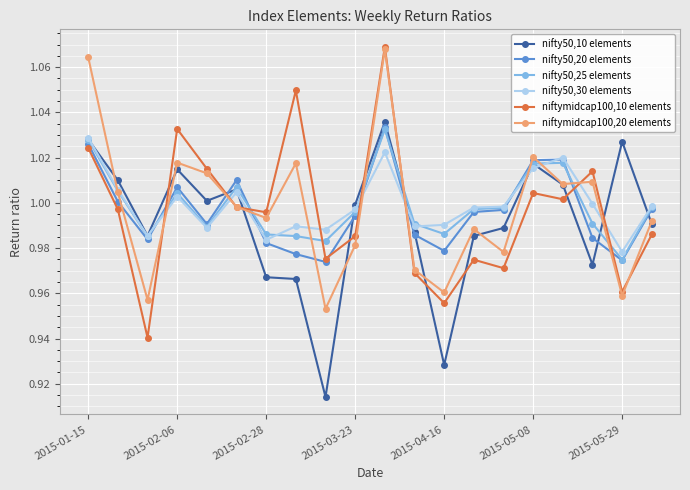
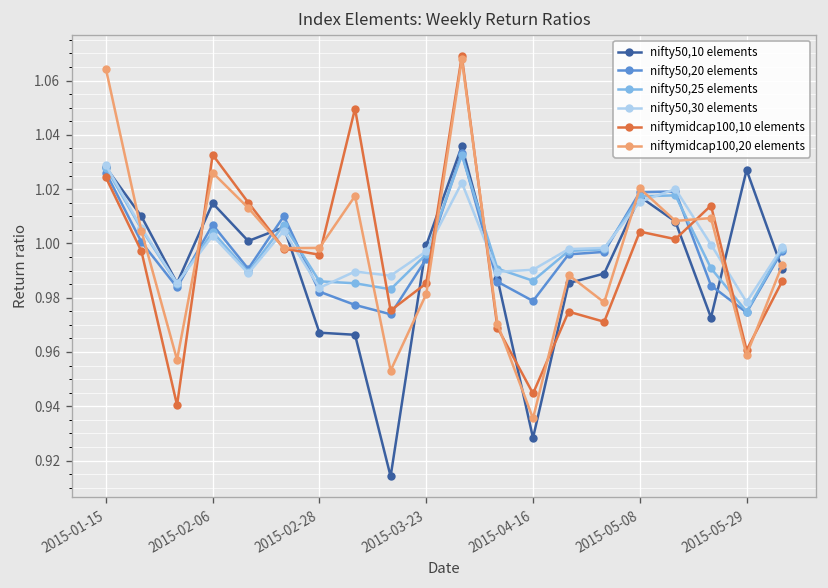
  {
    "nifty50,10 elements": {
      "2015-02-06": 1.015,
      "2015-02-28": 0.967,
      "2015-03-23": 0.999,
      "2015-04-16": 0.928,
      "2015-05-29": 1.027
    },
    "niftymidcap100,10 elements": {
      "2015-01-15": 1.024,
      "2015-02-06": 1.033,
      "2015-02-28": 0.996,
      "2015-03-23": 0.985,
-     "2015-04-16": 0.956,
+     "2015-04-16": 0.945,
      "2015-05-08": 1.004,
      "2015-05-29": 0.961
    },
    "niftymidcap100,20 elements": {
      "2015-01-15": 1.064,
-     "2015-02-06": 1.018,
-     "2015-02-28": 0.993,
+     "2015-02-06": 1.026,
+     "2015-02-28": 0.998,
      "2015-03-23": 0.981,
-     "2015-04-16": 0.960,
+     "2015-04-16": 0.936,
      "2015-05-08": 1.020,
      "2015-05-29": 0.959
    }
  }
